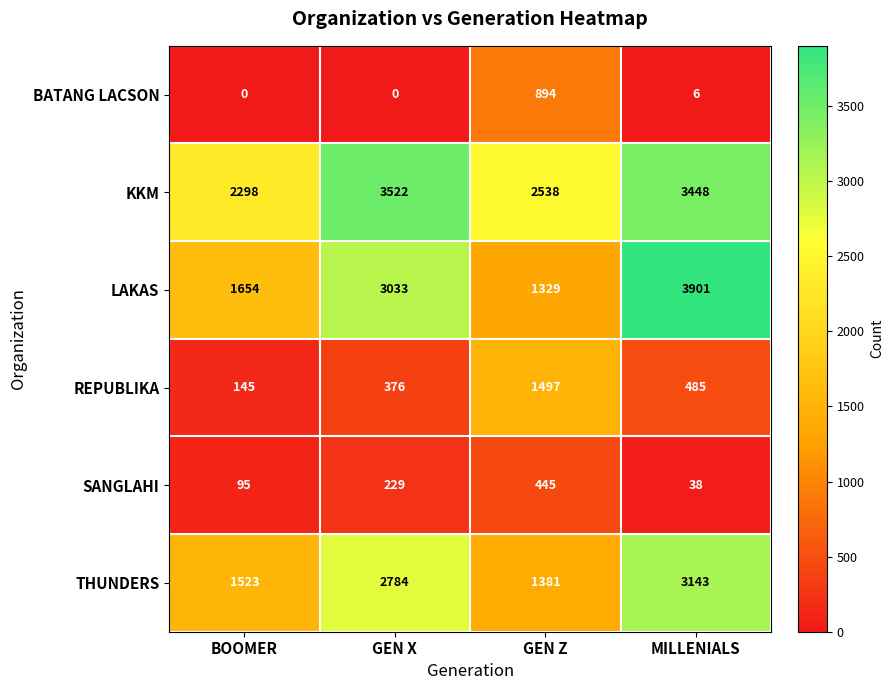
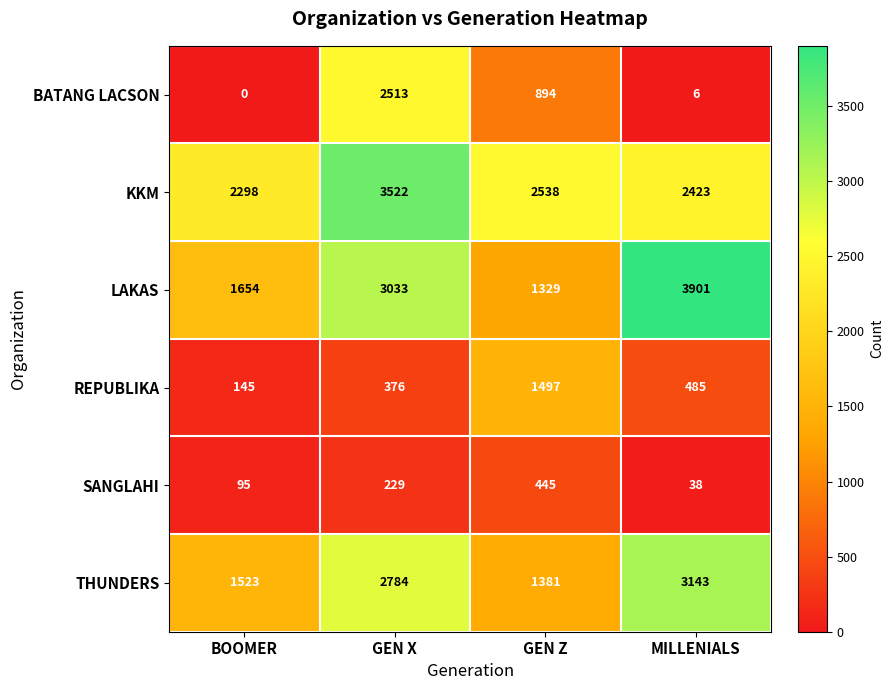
  {
    "BATANG LACSON": {
      "BOOMER": 0,
-     "GEN X": 0,
+     "GEN X": 2513,
      "GEN Z": 894,
      "MILLENIALS": 6
    },
    "KKM": {
      "BOOMER": 2298,
      "GEN X": 3522,
      "GEN Z": 2538,
-     "MILLENIALS": 3448
+     "MILLENIALS": 2423
    },
    "LAKAS": {
      "BOOMER": 1654,
      "GEN X": 3033,
      "GEN Z": 1329,
      "MILLENIALS": 3901
    },
    "REPUBLIKA": {
      "BOOMER": 145,
      "GEN X": 376,
      "GEN Z": 1497,
      "MILLENIALS": 485
    },
    "SANGLAHI": {
      "BOOMER": 95,
      "GEN X": 229,
      "GEN Z": 445,
      "MILLENIALS": 38
    },
    "THUNDERS": {
      "BOOMER": 1523,
      "GEN X": 2784,
      "GEN Z": 1381,
      "MILLENIALS": 3143
    }
  }
